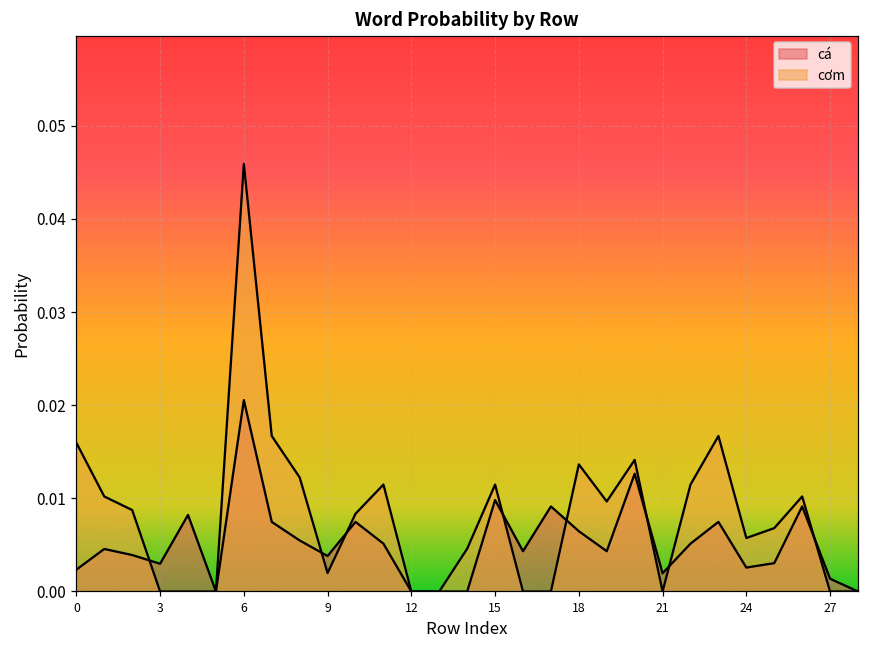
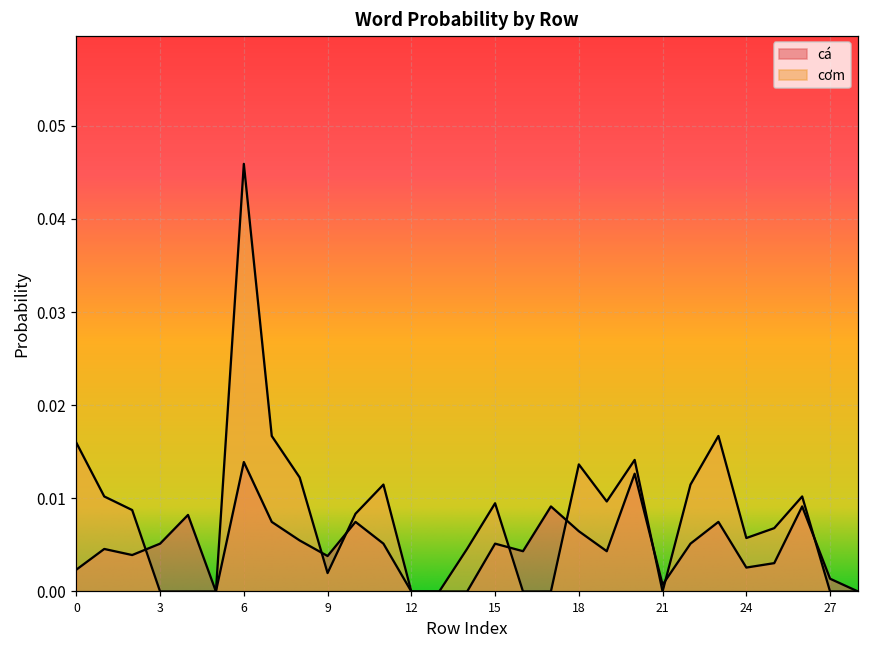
  {
    "cá": {
      "0": 0.002,
-     "3": 0.003,
-     "6": 0.021,
+     "3": 0.005,
+     "6": 0.014,
      "9": 0.004,
-     "15": 0.010,
+     "15": 0.005,
      "18": 0.006,
-     "21": 0.002,
+     "21": 0.001,
      "24": 0.003,
      "27": 0.001
    },
    "cơm": {
      "0": 0.016,
      "3": 0.000,
      "6": 0.046,
      "9": 0.002,
-     "15": 0.011,
+     "15": 0.009,
      "18": 0.014,
      "21": 0.000,
      "24": 0.006,
      "27": 0.000
    }
  }
